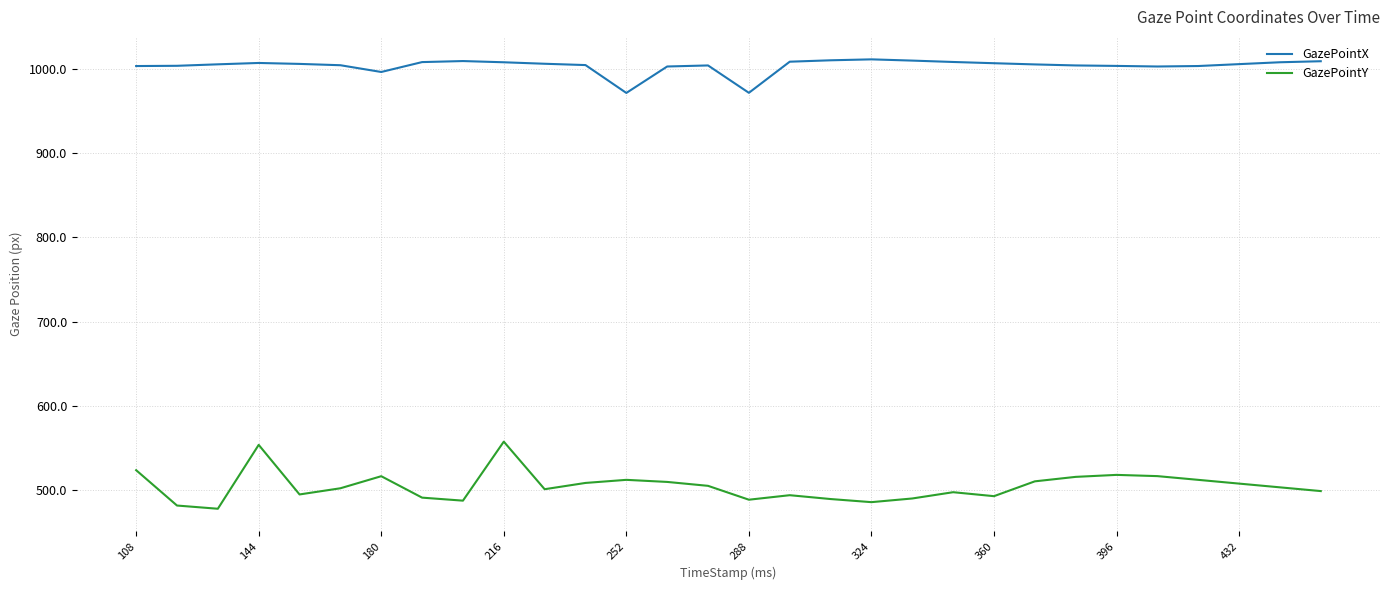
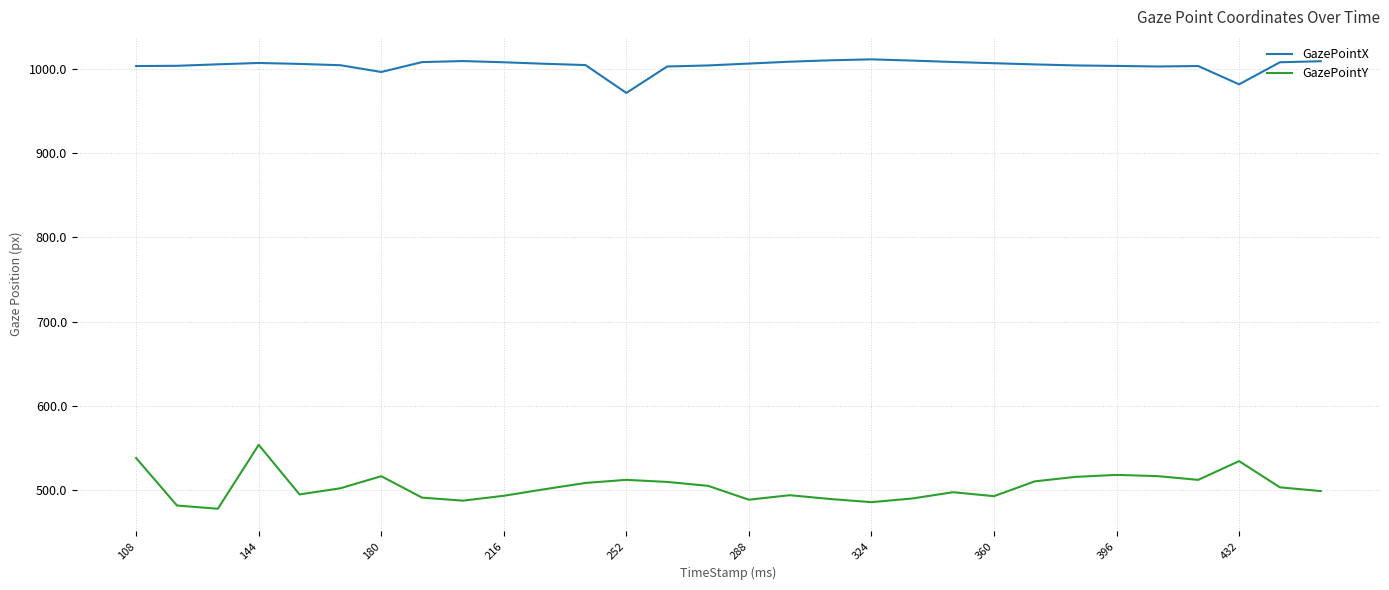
  {
    "GazePointX": {
      "108": 1000,
      "144": 1010,
      "180": 1000,
      "216": 1010,
      "252": 970,
-     "288": 970,
+     "288": 1010,
      "324": 1010,
      "360": 1010,
      "396": 1000,
-     "432": 1010
+     "432": 980
    },
    "GazePointY": {
-     "108": 520,
+     "108": 540,
      "144": 550,
      "180": 520,
-     "216": 560,
+     "216": 490,
      "252": 510,
      "288": 490,
      "324": 490,
      "360": 490,
      "396": 520,
-     "432": 510
+     "432": 530
    }
  }
